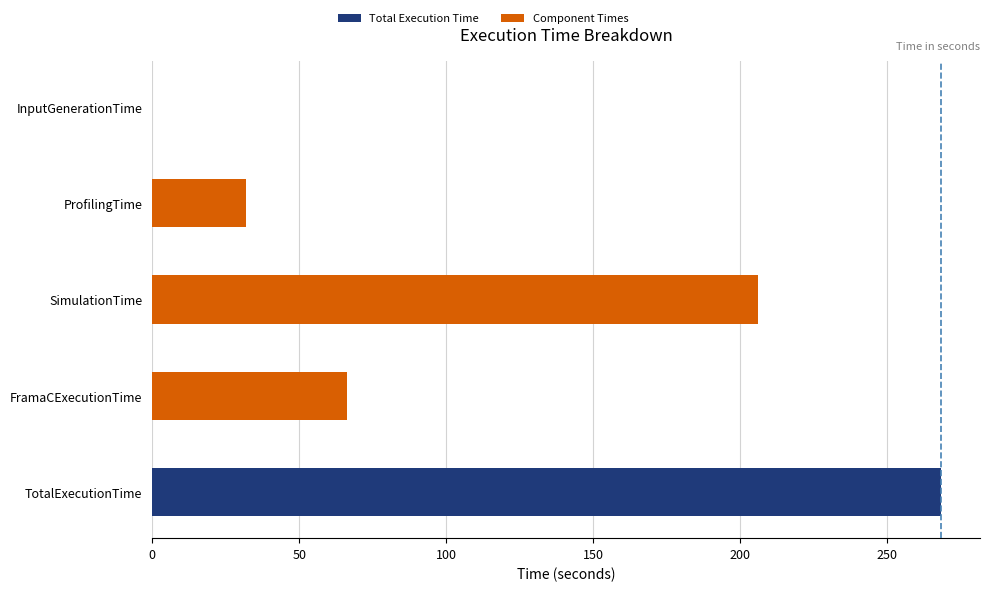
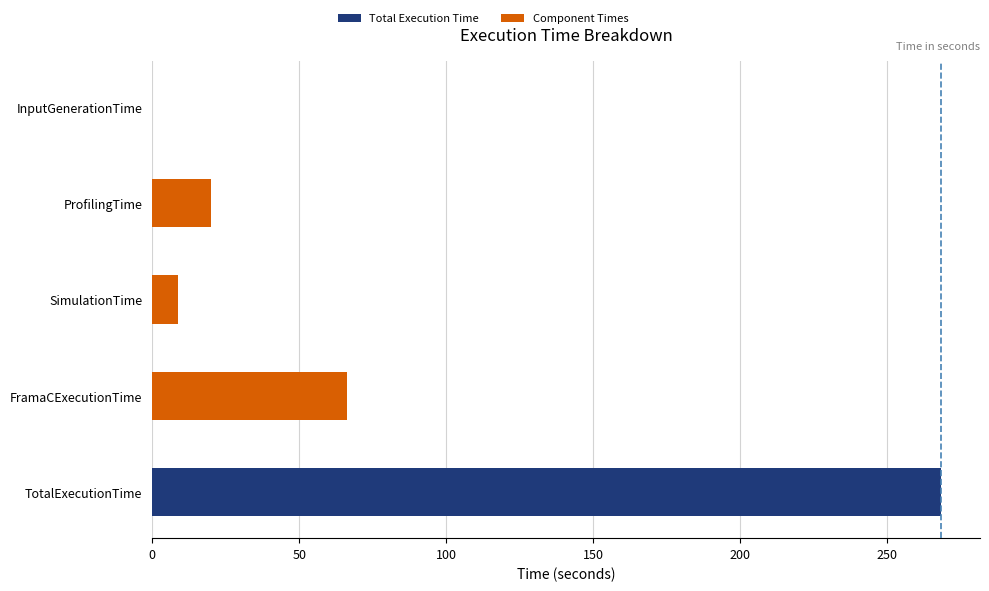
  {
-   "ProfilingTime": 32,
-   "SimulationTime": 206,
+   "ProfilingTime": 20,
+   "SimulationTime": 9,
    "FramaCExecutionTime": 66,
    "TotalExecutionTime": 268
  }
